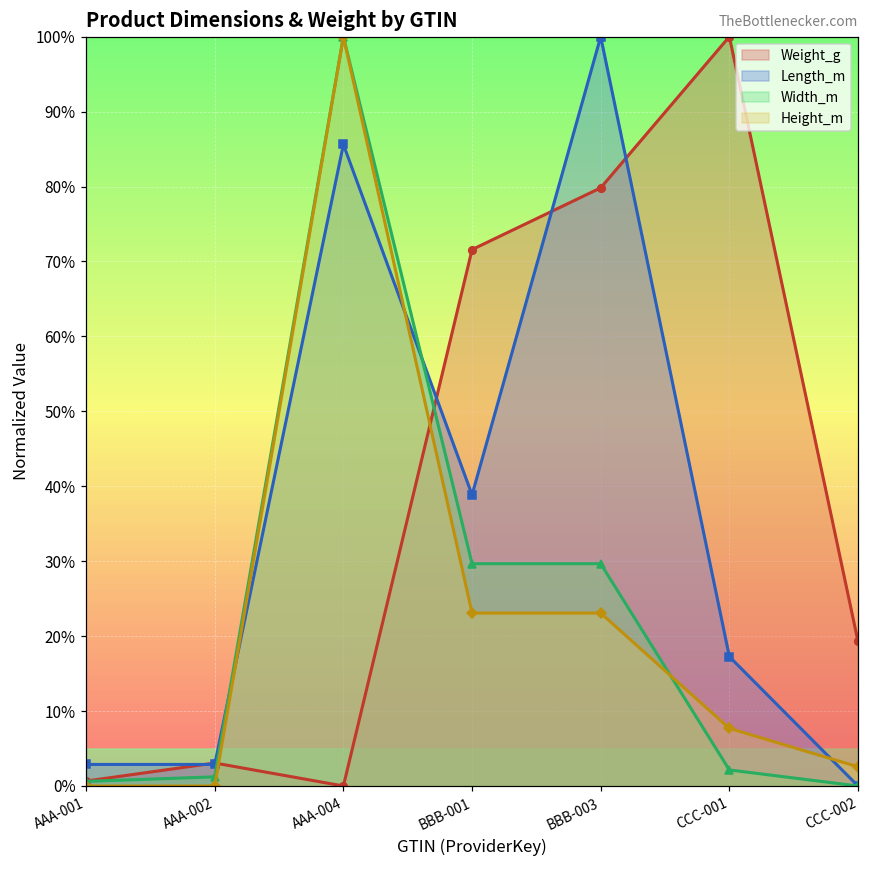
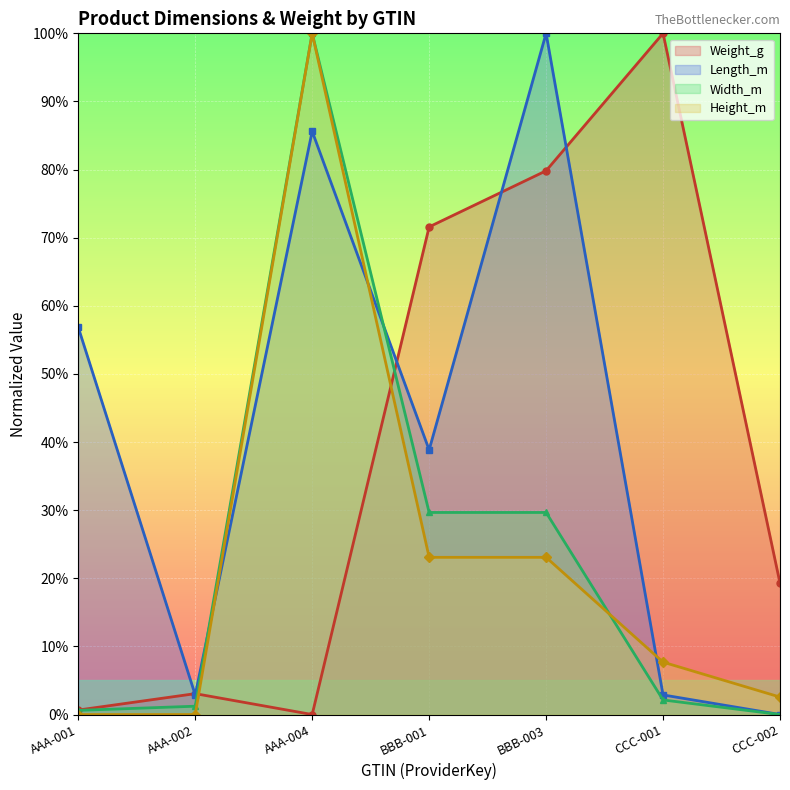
  {
    "Length_m": {
-     "AAA-001": "3%",
+     "AAA-001": "57%",
      "AAA-004": "86%",
      "BBB-001": "39%",
      "BBB-003": "100%",
-     "CCC-001": "17%"
+     "CCC-001": "3%"
    },
    "Width_m": {
      "AAA-002": "1%",
      "BBB-001": "30%",
      "BBB-003": "30%",
      "CCC-001": "2%"
    }
  }
